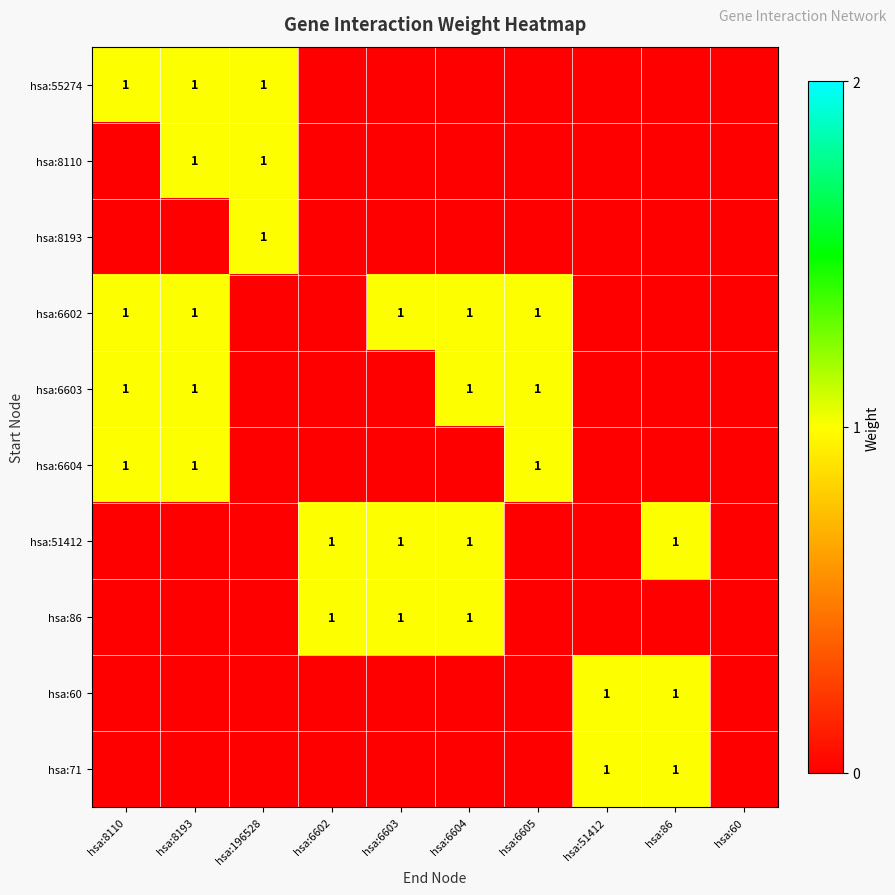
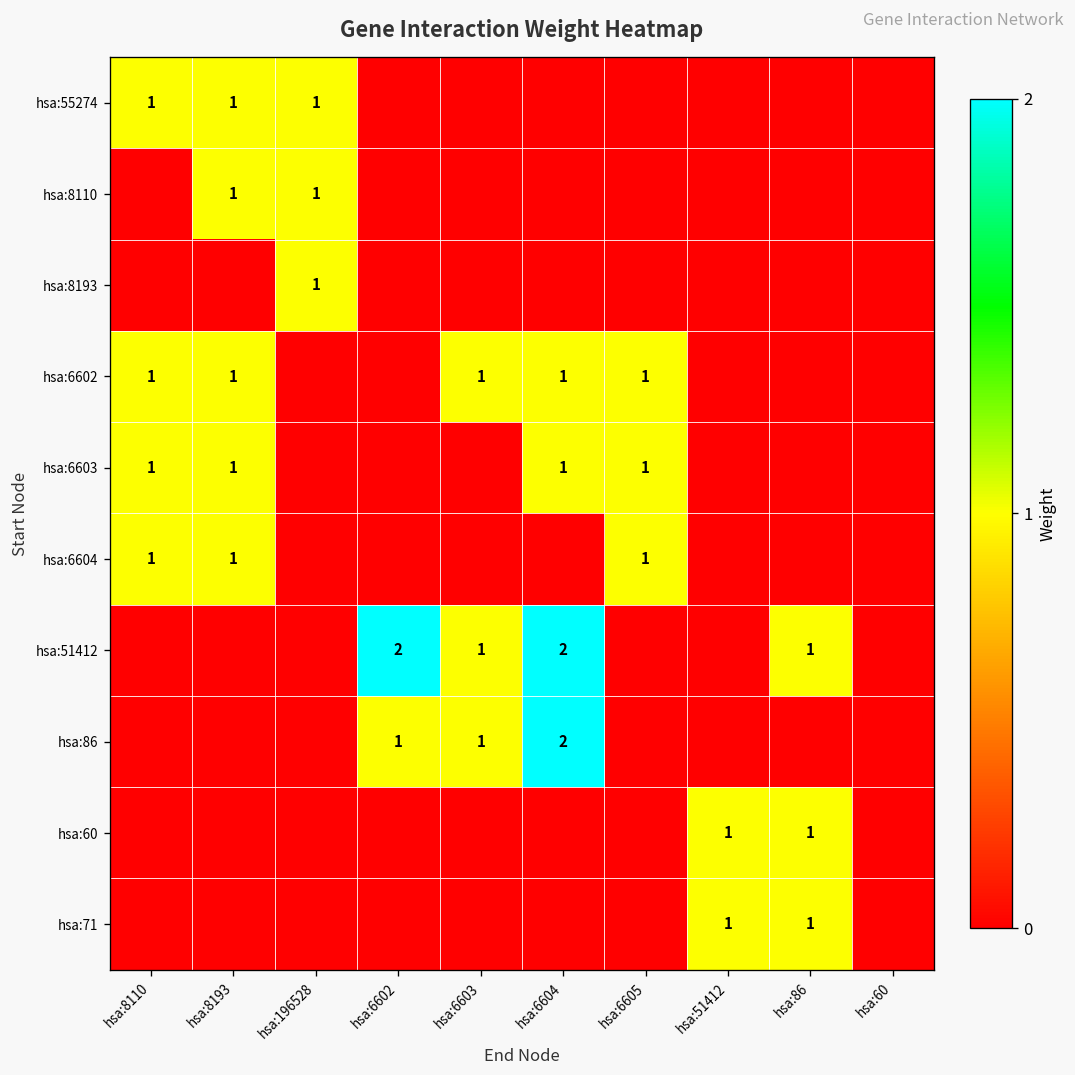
  {
    "hsa:55274": {
      "hsa:8110": 1,
      "hsa:8193": 1,
      "hsa:196528": 1
    },
    "hsa:8110": {
      "hsa:8193": 1,
      "hsa:196528": 1
    },
    "hsa:8193": {
      "hsa:196528": 1
    },
    "hsa:6602": {
      "hsa:8110": 1,
      "hsa:8193": 1,
      "hsa:6603": 1,
      "hsa:6604": 1,
      "hsa:6605": 1
    },
    "hsa:6603": {
      "hsa:8110": 1,
      "hsa:8193": 1,
      "hsa:6604": 1,
      "hsa:6605": 1
    },
    "hsa:6604": {
      "hsa:8110": 1,
      "hsa:8193": 1,
      "hsa:6605": 1
    },
    "hsa:51412": {
-     "hsa:6602": 1,
+     "hsa:6602": 2,
      "hsa:6603": 1,
-     "hsa:6604": 1,
+     "hsa:6604": 2,
      "hsa:86": 1
    },
    "hsa:86": {
      "hsa:6602": 1,
      "hsa:6603": 1,
-     "hsa:6604": 1
+     "hsa:6604": 2
    },
    "hsa:60": {
      "hsa:51412": 1,
      "hsa:86": 1
    },
    "hsa:71": {
      "hsa:51412": 1,
      "hsa:86": 1
    }
  }
